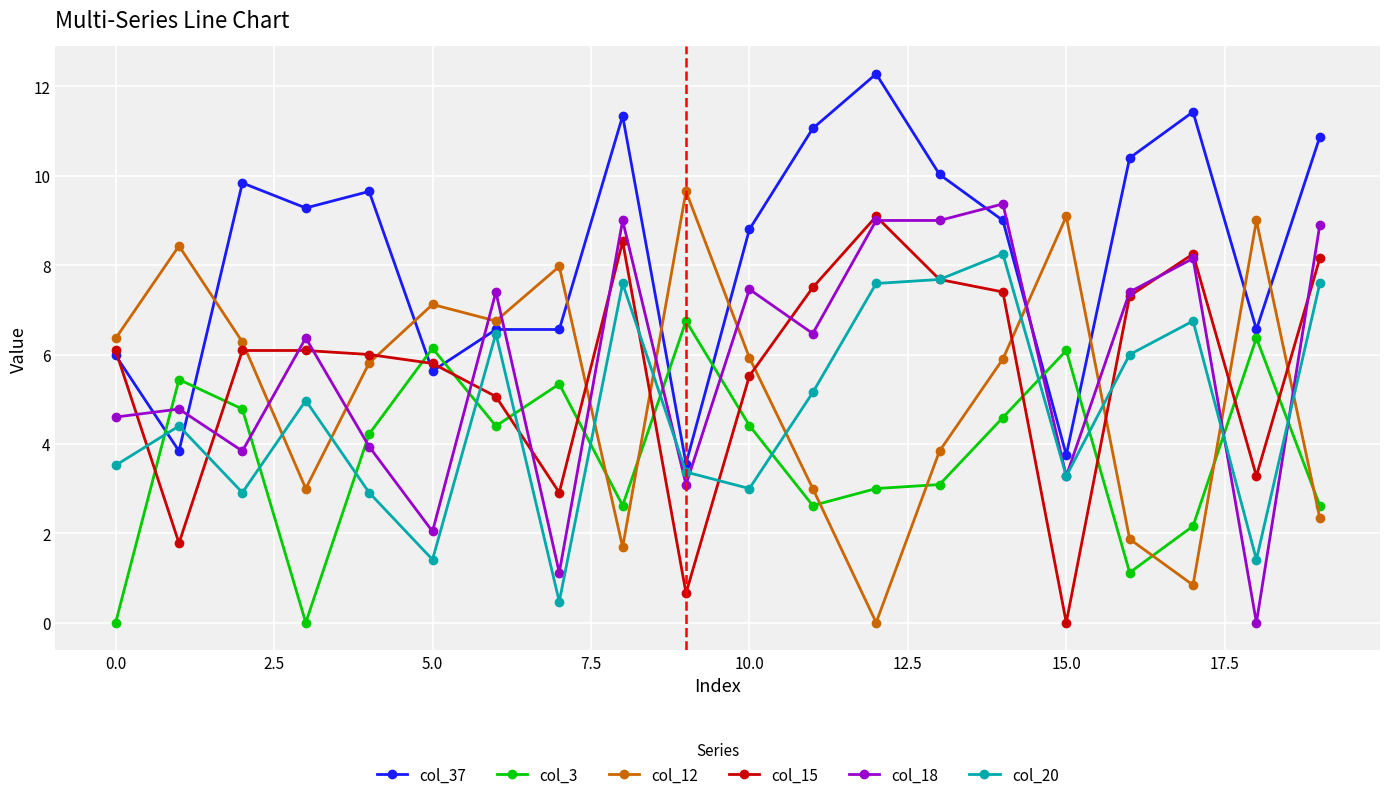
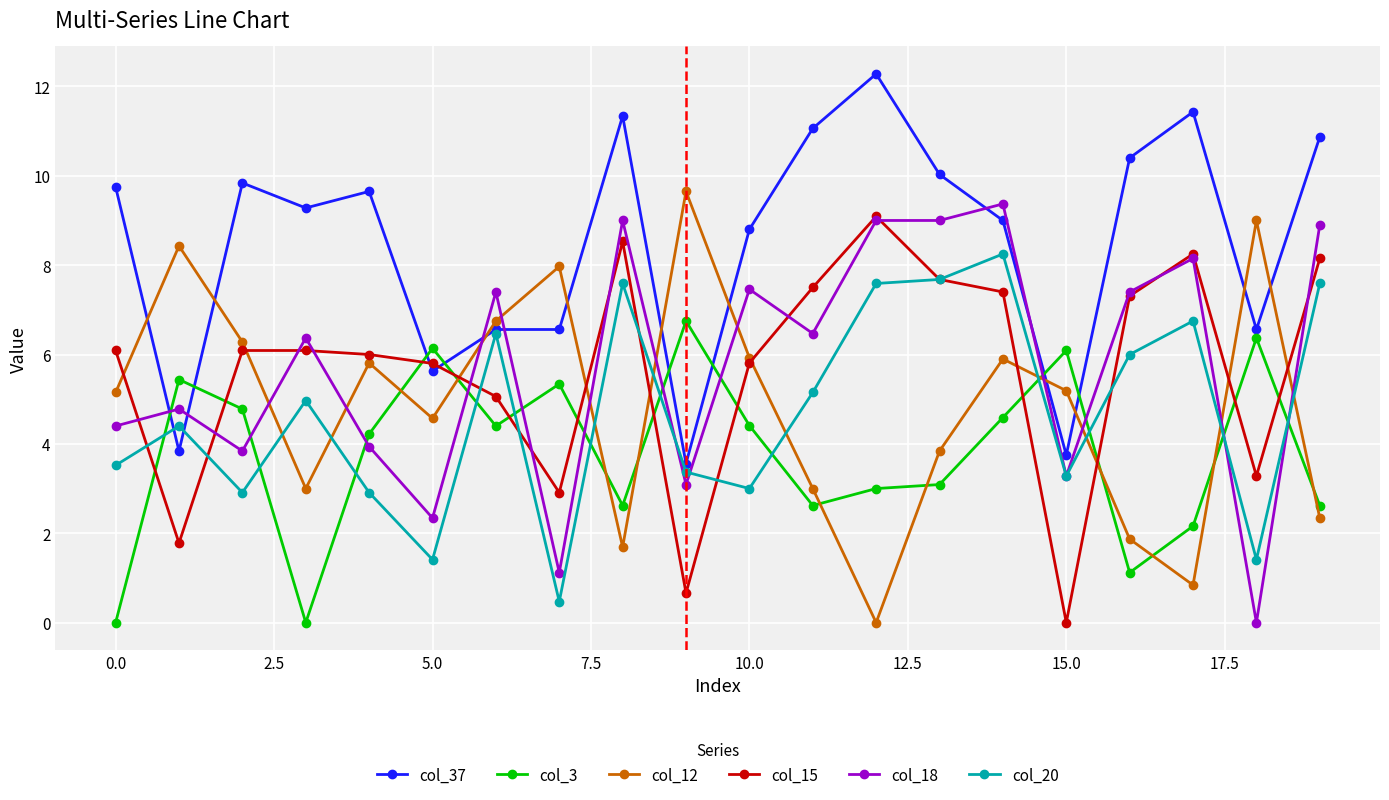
  {
    "col_37": {
-     "0.0": 6.0,
+     "0.0": 9.8,
      "5.0": 5.6,
      "10.0": 8.8,
      "15.0": 3.8
    },
    "col_3": {
      "0.0": 0.0,
      "5.0": 6.1,
      "10.0": 4.4,
      "15.0": 6.1
    },
    "col_12": {
-     "0.0": 6.4,
-     "5.0": 7.1,
+     "0.0": 5.2,
+     "5.0": 4.6,
      "10.0": 5.9,
-     "15.0": 9.1
+     "15.0": 5.2
    },
    "col_15": {
      "0.0": 6.1,
      "5.0": 5.8,
-     "10.0": 5.5,
+     "10.0": 5.8,
      "15.0": 0.0
    },
    "col_18": {
-     "0.0": 4.6,
-     "5.0": 2.0,
+     "0.0": 4.4,
+     "5.0": 2.3,
      "10.0": 7.5
    },
    "col_20": {
      "0.0": 3.5,
      "5.0": 1.4,
      "10.0": 3.0
    }
  }
